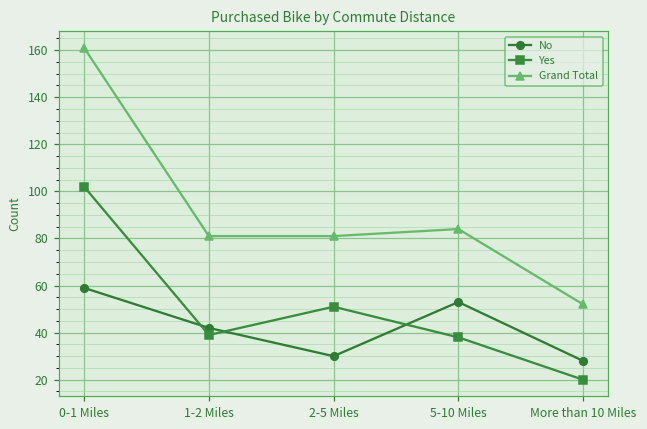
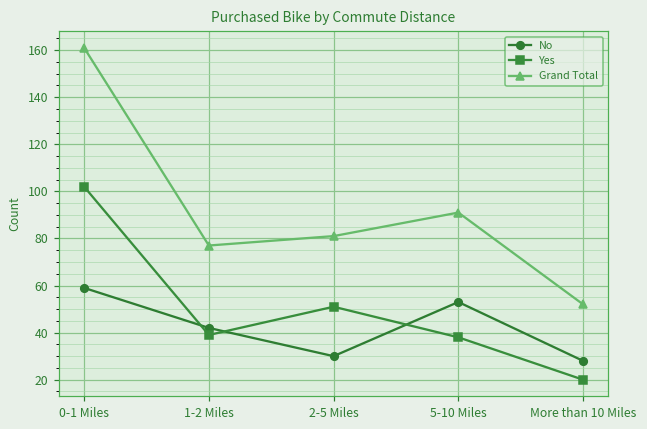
  {
    "Grand Total": {
      "0-1 Miles": 161,
-     "1-2 Miles": 81,
+     "1-2 Miles": 77,
      "2-5 Miles": 81,
-     "5-10 Miles": 84,
+     "5-10 Miles": 91,
      "More than 10 Miles": 52
    }
  }
